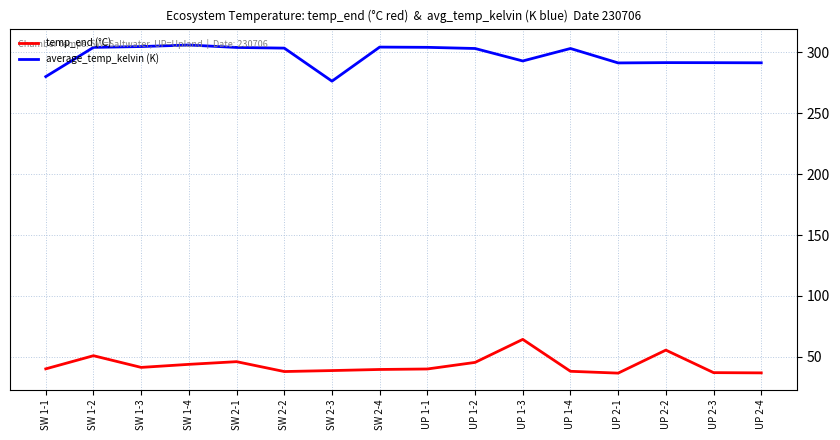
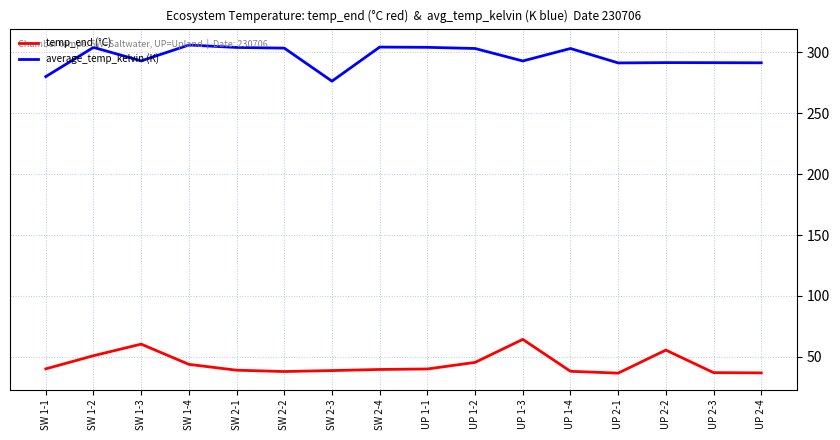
  {
    "temp_end (°C)": {
      "SW 1-1": 40,
      "SW 1-2": 51,
-     "SW 1-3": 41,
+     "SW 1-3": 60,
      "SW 1-4": 44,
-     "SW 2-1": 46,
+     "SW 2-1": 39,
      "SW 2-2": 38,
      "SW 2-3": 39,
      "SW 2-4": 40,
      "UP 1-1": 40,
      "UP 1-2": 45,
      "UP 1-3": 64,
      "UP 1-4": 38,
      "UP 2-1": 37,
      "UP 2-2": 56,
      "UP 2-3": 37,
      "UP 2-4": 37
    },
    "average_temp_kelvin (K)": {
      "SW 1-1": 280,
-     "SW 1-3": 305,
+     "SW 1-3": 293,
      "SW 2-2": 303,
      "SW 2-3": 276,
      "SW 2-4": 304,
      "UP 1-1": 304,
      "UP 1-2": 303,
      "UP 1-3": 293,
      "UP 1-4": 303,
      "UP 2-1": 291,
      "UP 2-2": 292,
      "UP 2-3": 292,
      "UP 2-4": 291
    }
  }
